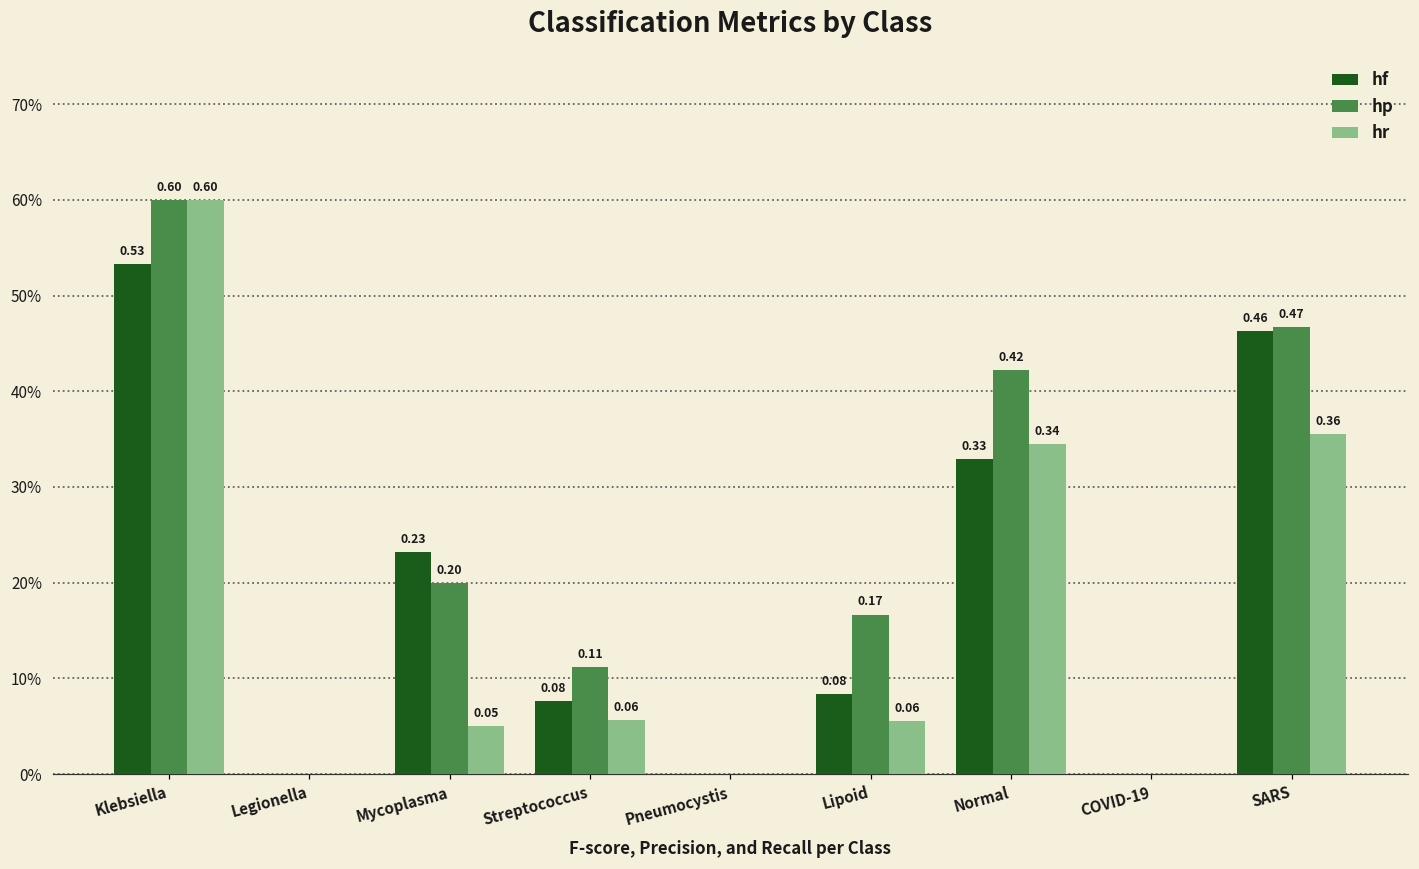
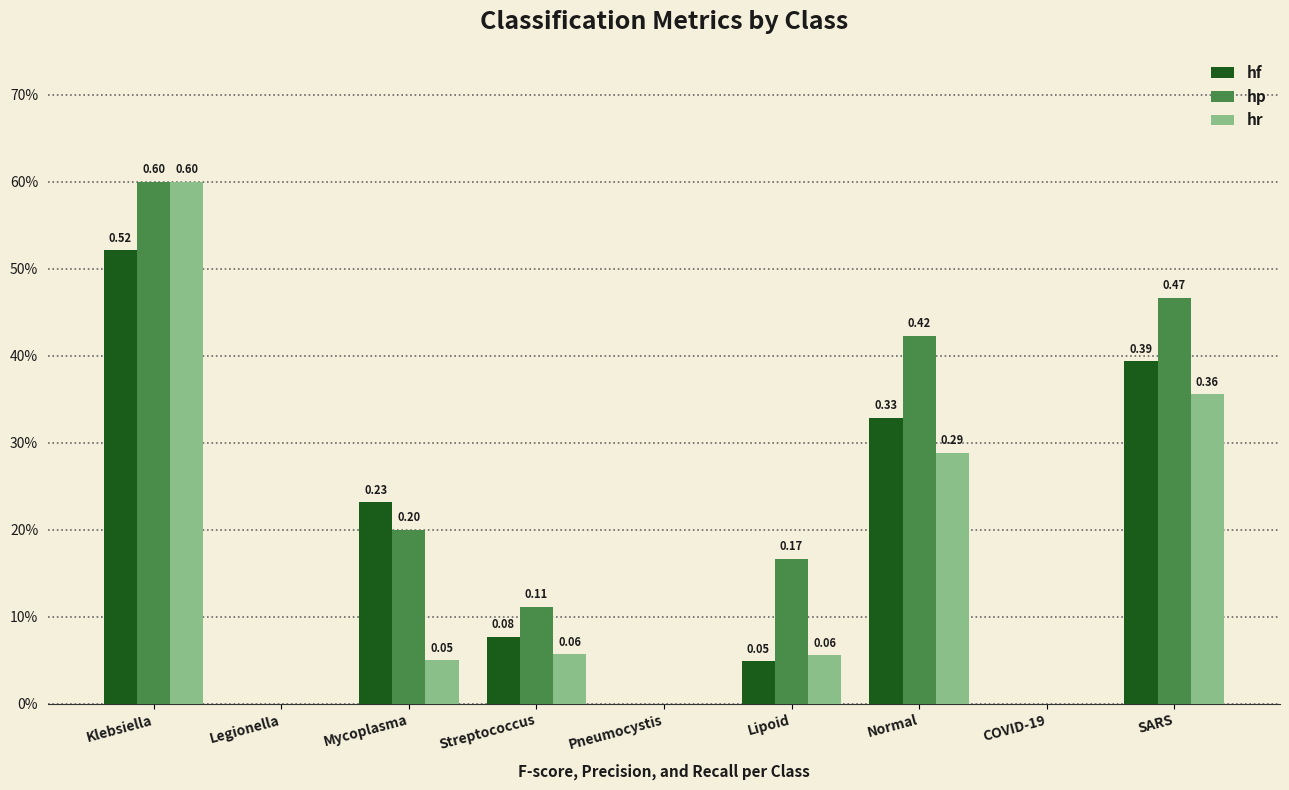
  {
    "hf": {
-     "Klebsiella": 0.53,
+     "Klebsiella": 0.52,
      "Mycoplasma": 0.23,
      "Streptococcus": 0.08,
-     "Lipoid": 0.08,
+     "Lipoid": 0.05,
      "Normal": 0.33,
-     "SARS": 0.46
+     "SARS": 0.39
    },
    "hp": {
      "Klebsiella": 0.60,
      "Mycoplasma": 0.20,
      "Streptococcus": 0.11,
      "Lipoid": 0.17,
      "Normal": 0.42,
      "SARS": 0.47
    },
    "hr": {
      "Klebsiella": 0.60,
      "Mycoplasma": 0.05,
      "Streptococcus": 0.06,
      "Lipoid": 0.06,
-     "Normal": 0.34,
+     "Normal": 0.29,
      "SARS": 0.36
    }
  }
